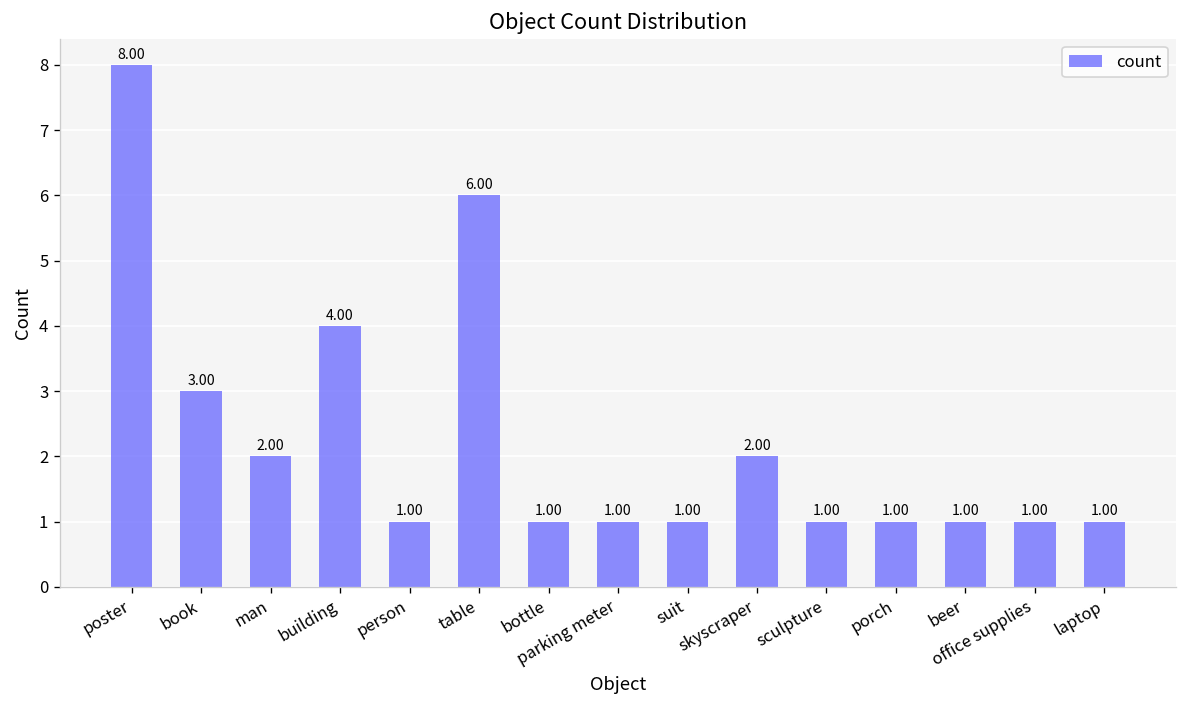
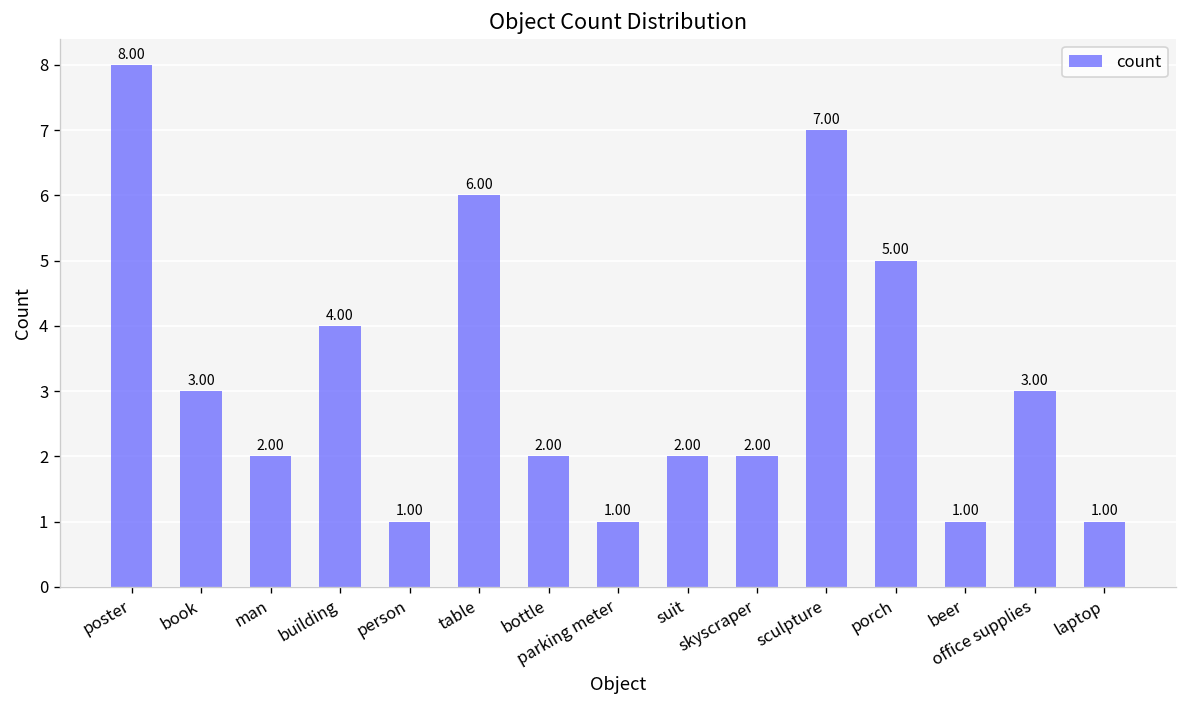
  {
    "poster": 8.00,
    "book": 3.00,
    "man": 2.00,
    "building": 4.00,
    "person": 1.00,
    "table": 6.00,
-   "bottle": 1.00,
+   "bottle": 2.00,
    "parking meter": 1.00,
-   "suit": 1.00,
+   "suit": 2.00,
    "skyscraper": 2.00,
-   "sculpture": 1.00,
-   "porch": 1.00,
+   "sculpture": 7.00,
+   "porch": 5.00,
    "beer": 1.00,
-   "office supplies": 1.00,
+   "office supplies": 3.00,
    "laptop": 1.00
  }
